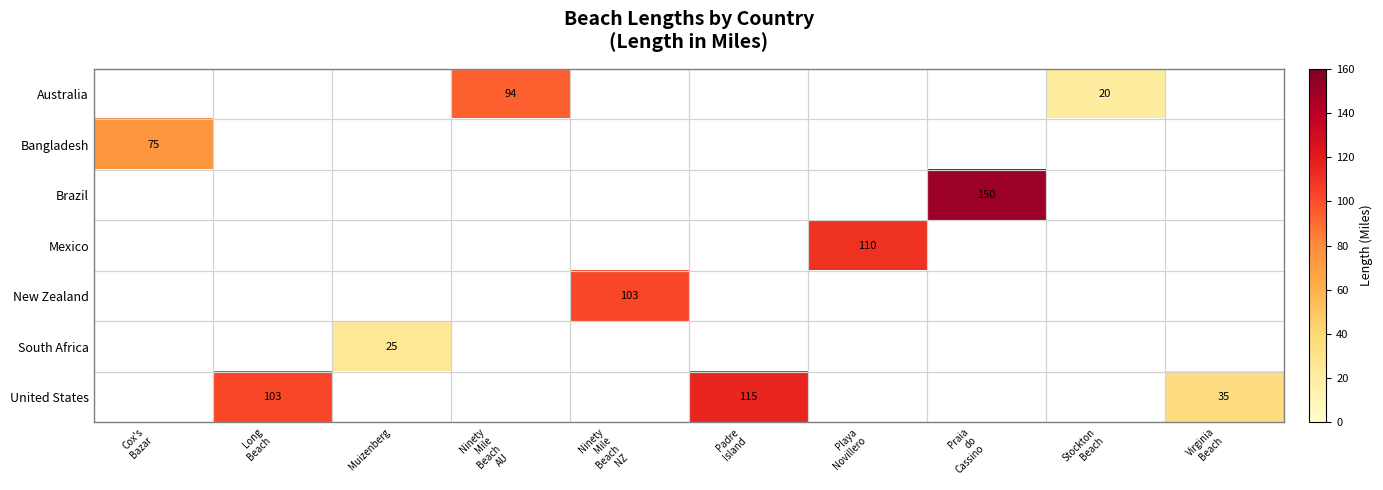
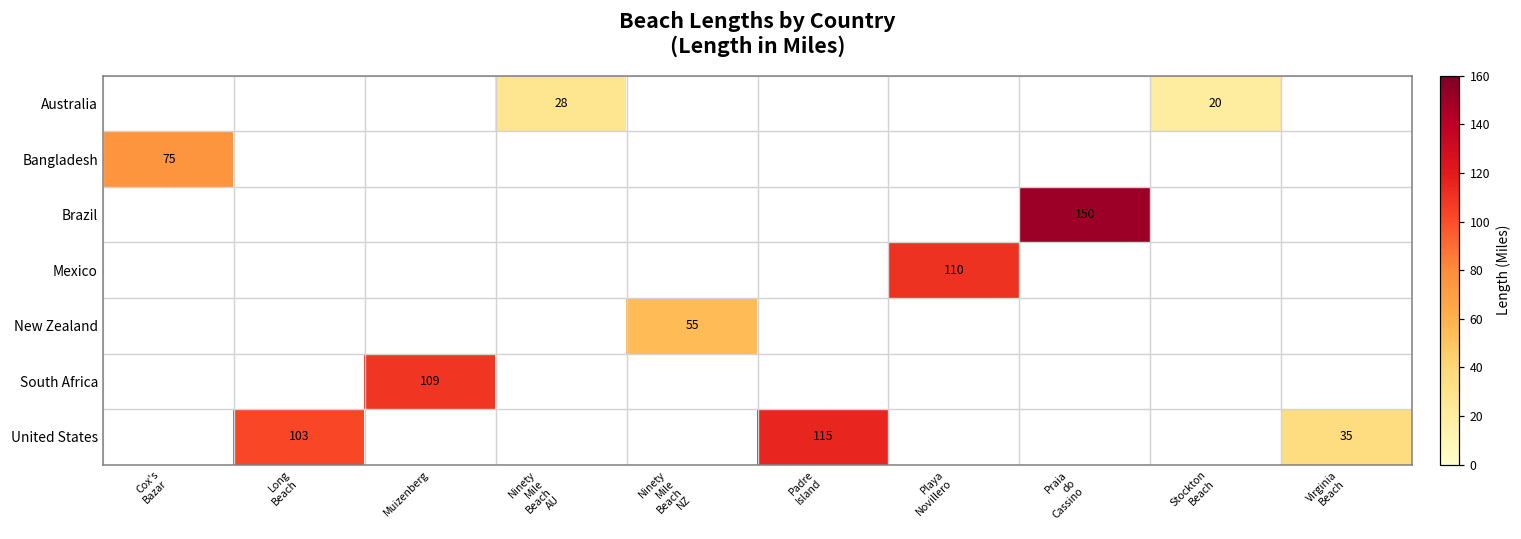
  {
    "Australia": {
-     "Ninety Mile Beach AU": 94,
+     "Ninety Mile Beach AU": 28,
      "Stockton Beach": 20
    },
    "Bangladesh": {
      "Cox's Bazar": 75
    },
    "Brazil": {
      "Praia do Cassino": 150
    },
    "Mexico": {
      "Playa Novillero": 110
    },
    "New Zealand": {
-     "Ninety Mile Beach NZ": 103
+     "Ninety Mile Beach NZ": 55
    },
    "South Africa": {
-     "Muizenberg": 25
+     "Muizenberg": 109
    },
    "United States": {
      "Long Beach": 103,
      "Padre Island": 115,
      "Virginia Beach": 35
    }
  }
